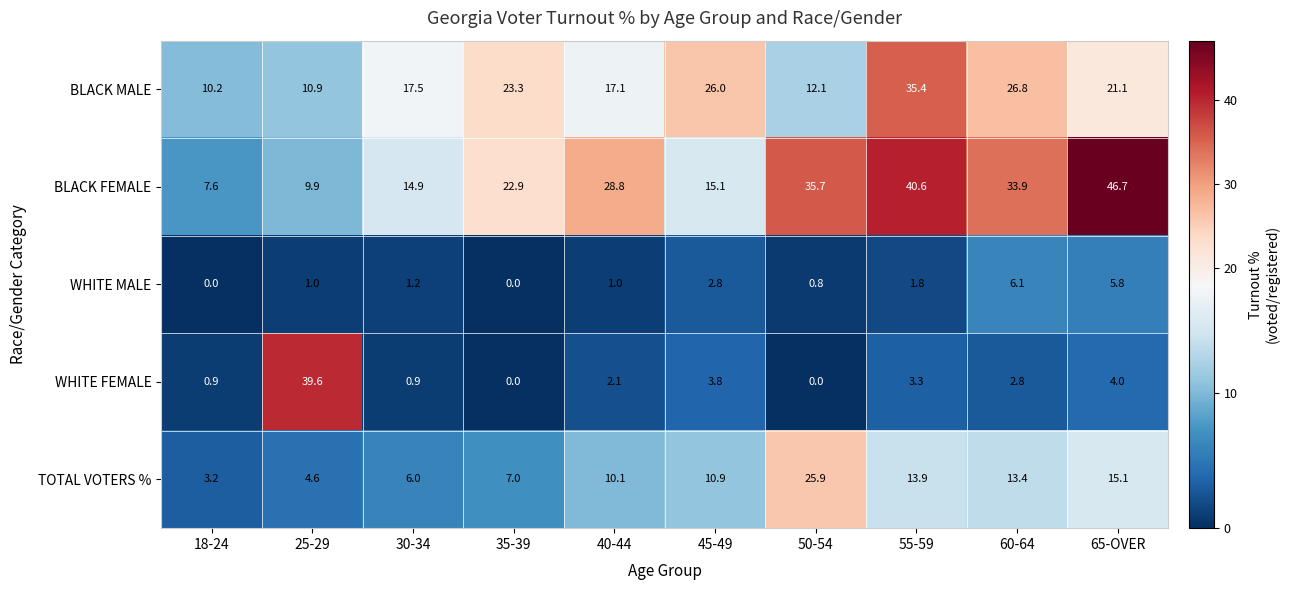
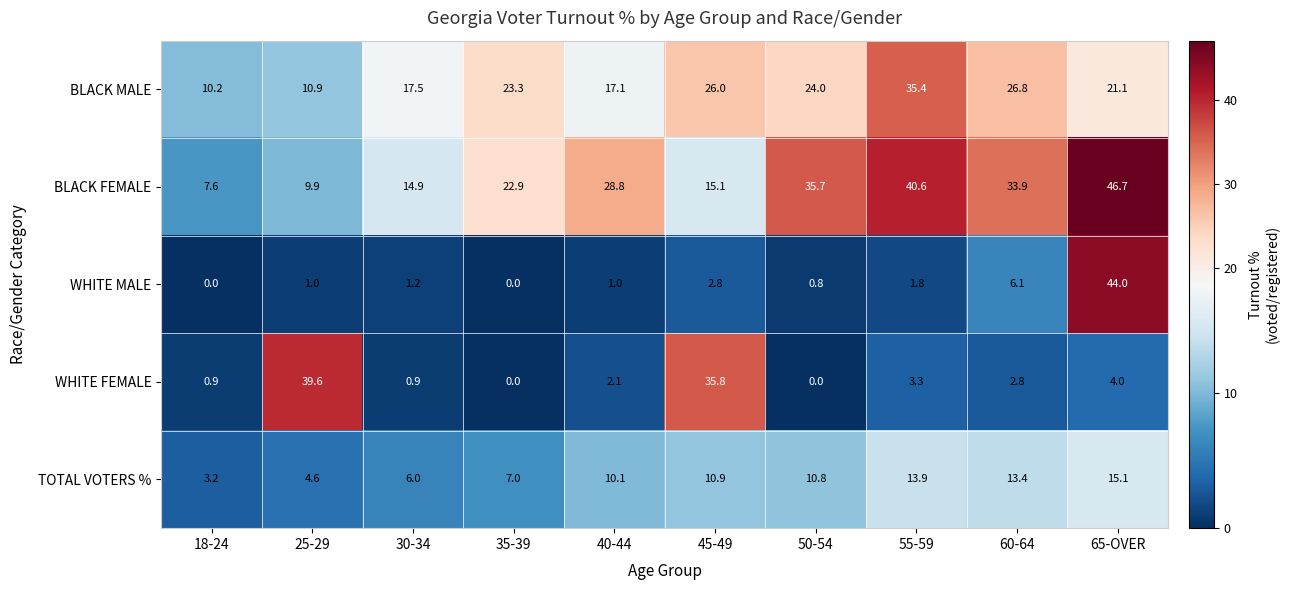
  {
    "BLACK MALE": {
      "18-24": 10.2,
      "25-29": 10.9,
      "30-34": 17.5,
      "35-39": 23.3,
      "40-44": 17.1,
      "45-49": 26.0,
-     "50-54": 12.1,
+     "50-54": 24.0,
      "55-59": 35.4,
      "60-64": 26.8,
      "65-OVER": 21.1
    },
    "BLACK FEMALE": {
      "18-24": 7.6,
      "25-29": 9.9,
      "30-34": 14.9,
      "35-39": 22.9,
      "40-44": 28.8,
      "45-49": 15.1,
      "50-54": 35.7,
      "55-59": 40.6,
      "60-64": 33.9,
      "65-OVER": 46.7
    },
    "WHITE MALE": {
      "18-24": 0.0,
      "25-29": 1.0,
      "30-34": 1.2,
      "35-39": 0.0,
      "40-44": 1.0,
      "45-49": 2.8,
      "50-54": 0.8,
      "55-59": 1.8,
      "60-64": 6.1,
-     "65-OVER": 5.8
+     "65-OVER": 44.0
    },
    "WHITE FEMALE": {
      "18-24": 0.9,
      "25-29": 39.6,
      "30-34": 0.9,
      "35-39": 0.0,
      "40-44": 2.1,
-     "45-49": 3.8,
+     "45-49": 35.8,
      "50-54": 0.0,
      "55-59": 3.3,
      "60-64": 2.8,
      "65-OVER": 4.0
    },
    "TOTAL VOTERS %": {
      "18-24": 3.2,
      "25-29": 4.6,
      "30-34": 6.0,
      "35-39": 7.0,
      "40-44": 10.1,
      "45-49": 10.9,
-     "50-54": 25.9,
+     "50-54": 10.8,
      "55-59": 13.9,
      "60-64": 13.4,
      "65-OVER": 15.1
    }
  }
